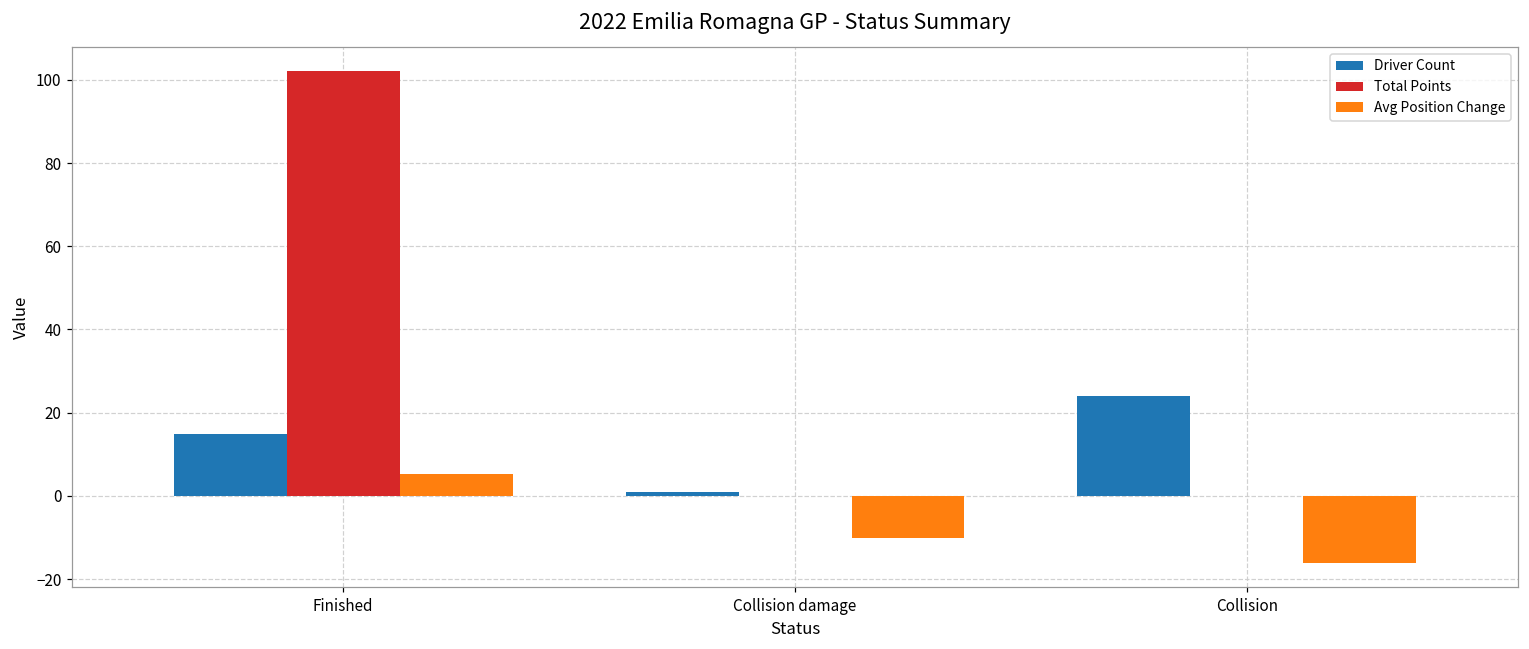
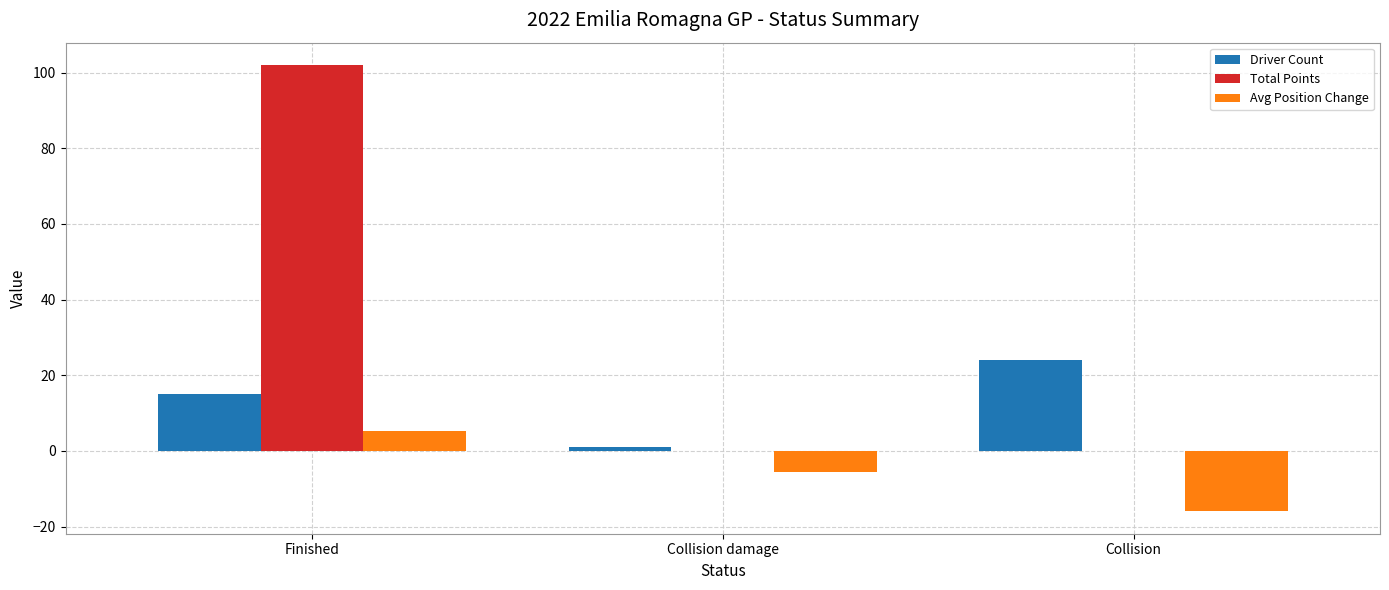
  {
    "Driver Count": {
      "Finished": 15,
      "Collision damage": 1,
      "Collision": 24
    },
    "Total Points": {
      "Finished": 102,
      "Collision damage": 0,
      "Collision": 0
    },
    "Avg Position Change": {
      "Finished": 5,
-     "Collision damage": -10,
+     "Collision damage": -6,
      "Collision": -16
    }
  }
